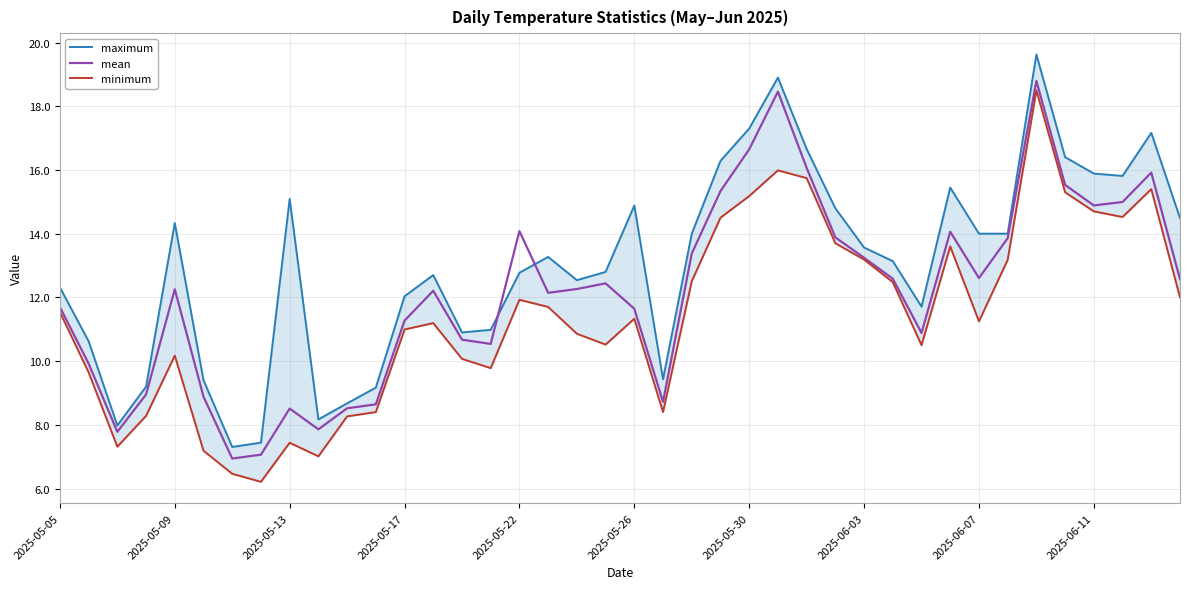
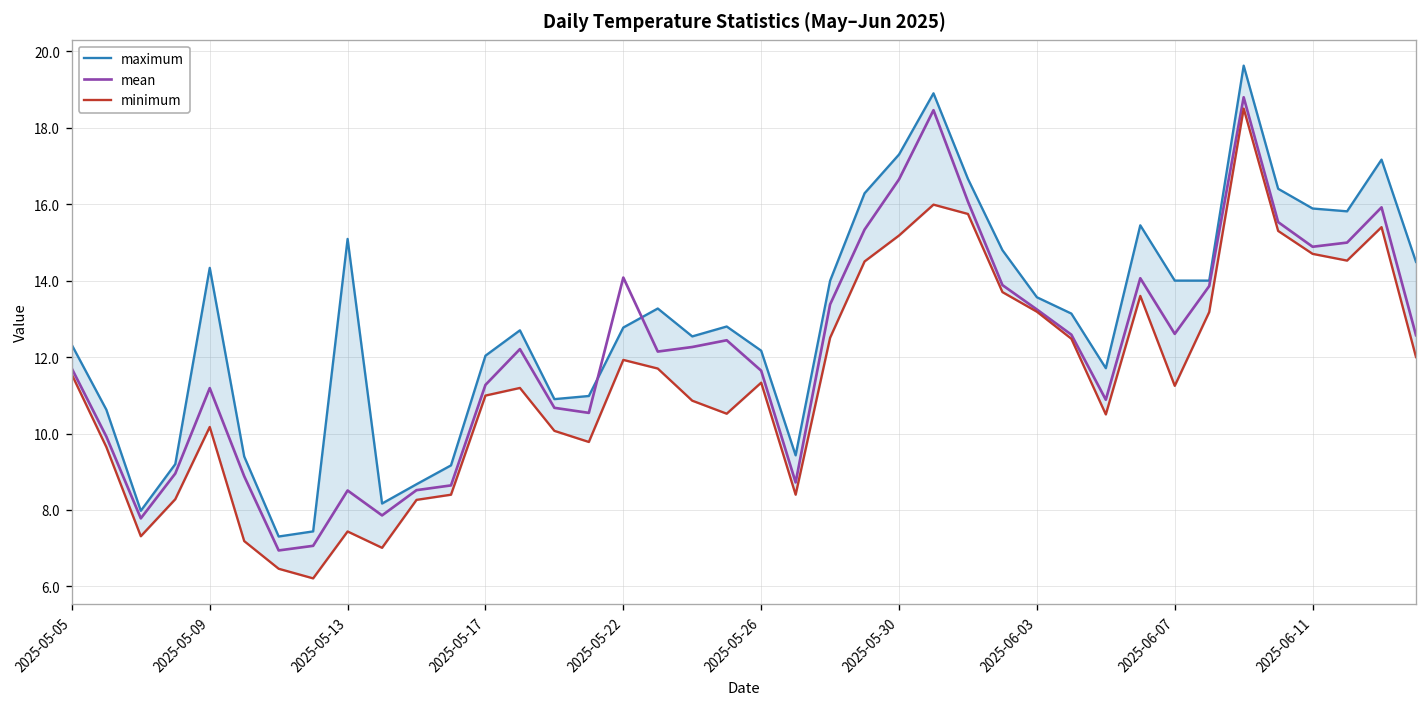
  {
    "maximum": {
      "2025-05-05": 12.3,
      "2025-05-09": 14.3,
      "2025-05-13": 15.1,
      "2025-05-17": 12.0,
      "2025-05-22": 12.8,
-     "2025-05-26": 14.9,
+     "2025-05-26": 12.2,
      "2025-05-30": 17.3,
      "2025-06-03": 13.6,
      "2025-06-07": 14.0,
      "2025-06-11": 15.9
    },
    "mean": {
      "2025-05-05": 11.7,
-     "2025-05-09": 12.3,
+     "2025-05-09": 11.2,
      "2025-05-13": 8.5,
      "2025-05-17": 11.3,
      "2025-05-22": 14.1,
      "2025-05-26": 11.6,
      "2025-05-30": 16.6,
      "2025-06-07": 12.6,
      "2025-06-11": 14.9
    },
    "minimum": {
      "2025-05-05": 11.5,
      "2025-05-09": 10.2,
      "2025-05-13": 7.4,
      "2025-05-17": 11.0,
      "2025-05-22": 11.9,
      "2025-05-26": 11.3,
      "2025-05-30": 15.2,
      "2025-06-07": 11.2,
      "2025-06-11": 14.7
    }
  }
